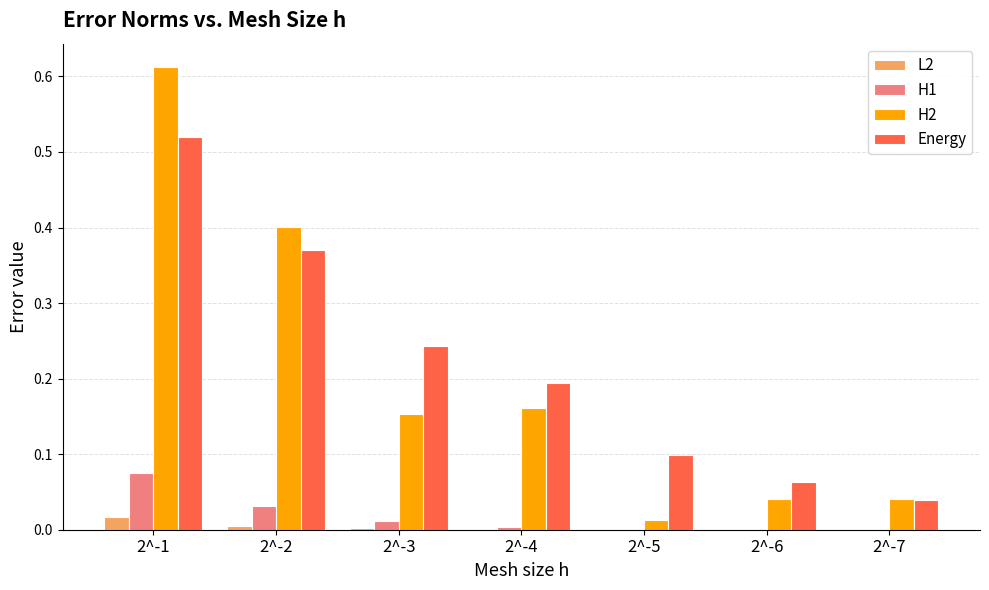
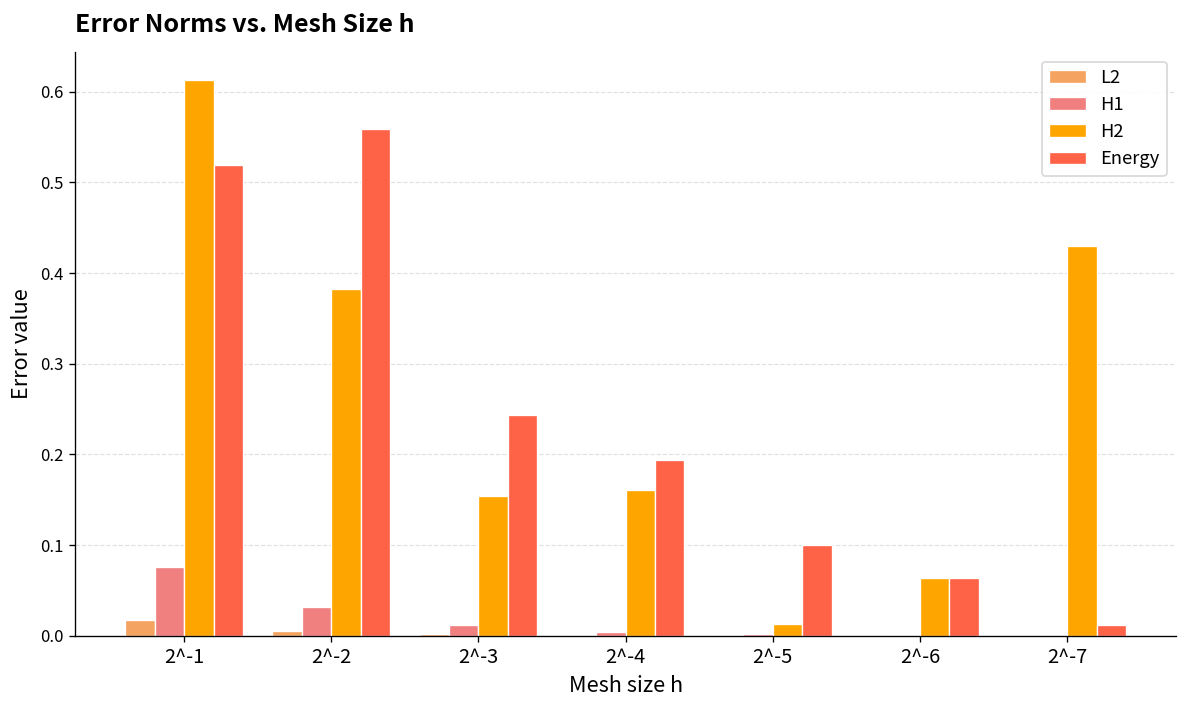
  {
    "H2": {
      "2^-1": 0.61,
-     "2^-2": 0.40,
+     "2^-2": 0.38,
      "2^-3": 0.15,
      "2^-4": 0.16,
      "2^-5": 0.01,
-     "2^-6": 0.04,
-     "2^-7": 0.04
+     "2^-6": 0.06,
+     "2^-7": 0.43
    },
    "Energy": {
      "2^-1": 0.52,
-     "2^-2": 0.37,
+     "2^-2": 0.56,
      "2^-3": 0.24,
      "2^-4": 0.19,
      "2^-5": 0.10,
      "2^-6": 0.06,
-     "2^-7": 0.04
+     "2^-7": 0.01
    }
  }
